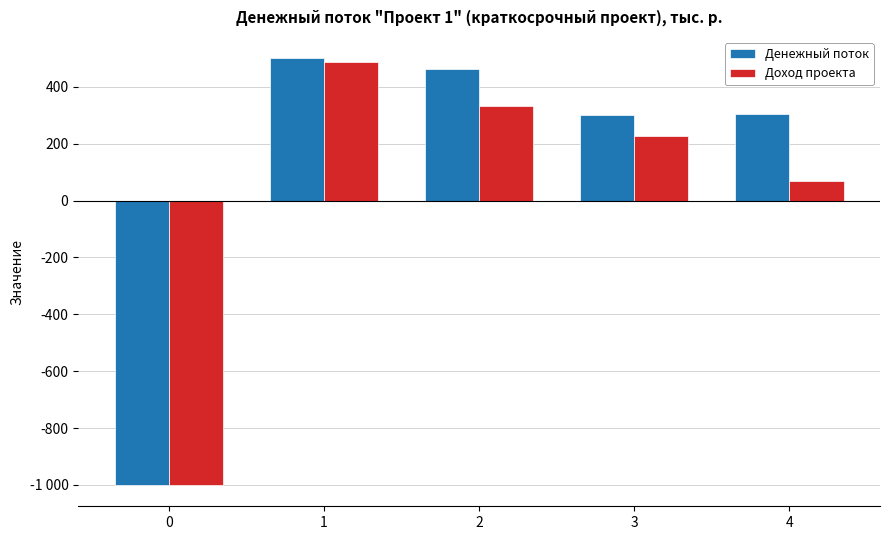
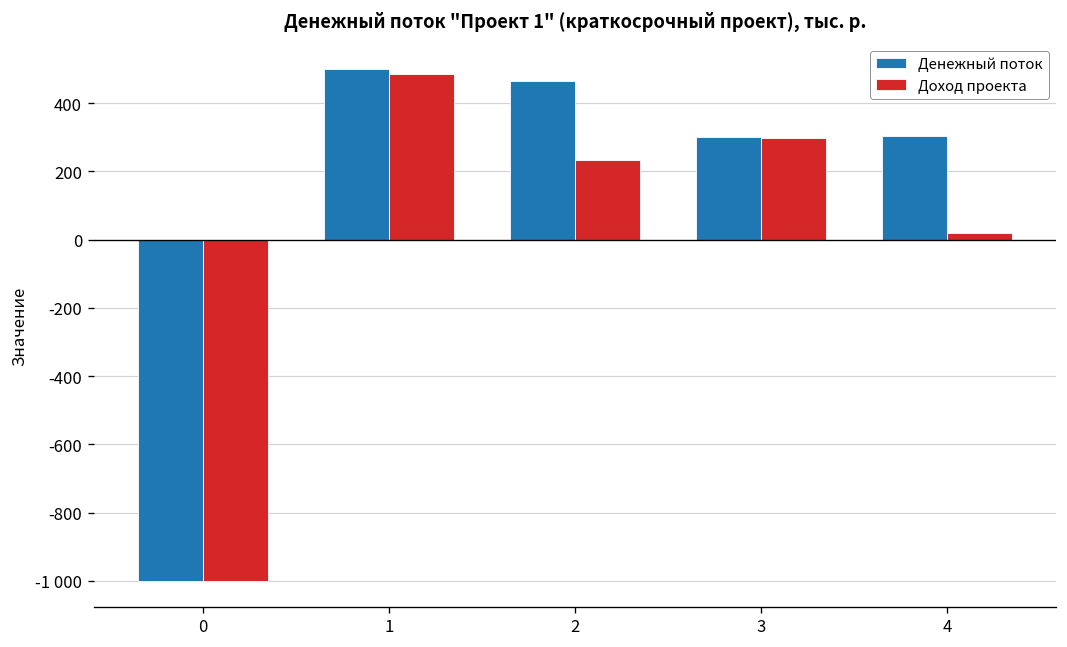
  {
    "Денежный поток": {
      "0": -1000,
      "1": 500,
      "2": 460,
      "3": 300,
      "4": 300
    },
    "Доход проекта": {
      "0": -1000,
      "1": 490,
-     "2": 330,
-     "3": 230,
-     "4": 70
+     "2": 230,
+     "3": 300,
+     "4": 20
    }
  }
